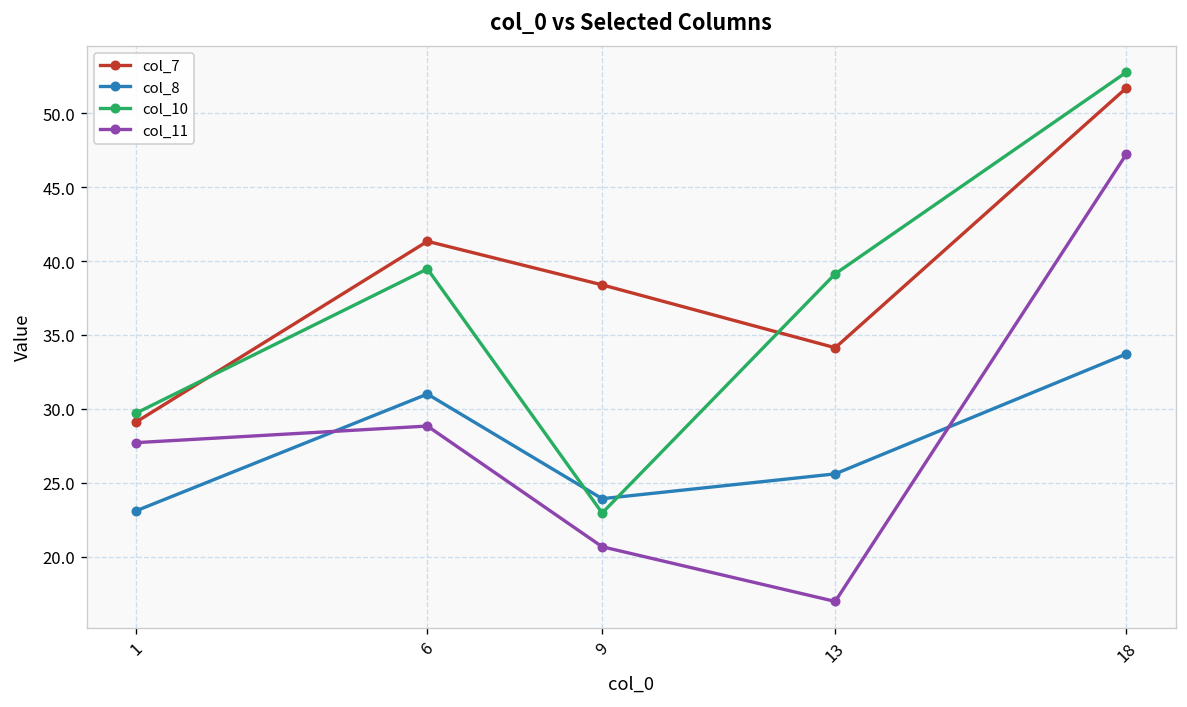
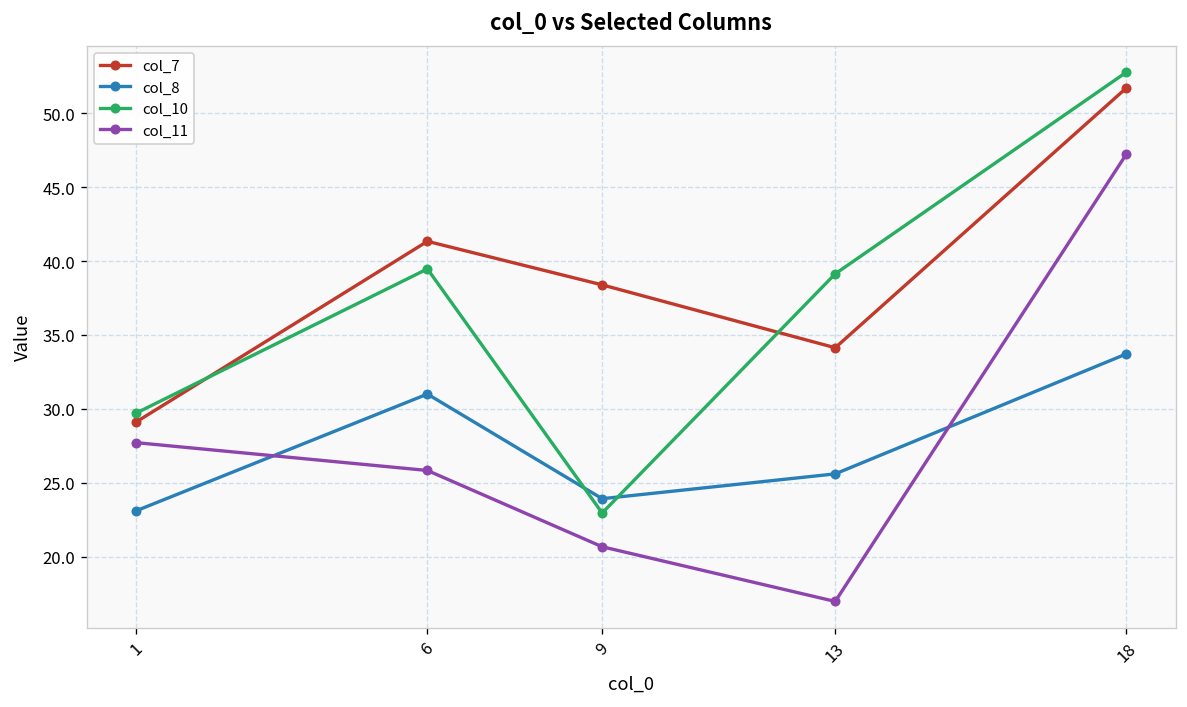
  {
    "col_7": {
      "1": 29.1,
      "6": 41.3,
      "9": 38.4,
      "13": 34.1,
      "18": 51.7
    },
    "col_8": {
      "1": 23.1,
      "6": 31.0,
      "9": 23.9,
      "13": 25.6,
      "18": 33.7
    },
    "col_10": {
      "1": 29.7,
      "6": 39.5,
      "9": 23.0,
      "13": 39.1,
      "18": 52.8
    },
    "col_11": {
      "1": 27.7,
-     "6": 28.8,
+     "6": 25.8,
      "9": 20.7,
      "13": 17.0,
      "18": 47.2
    }
  }
